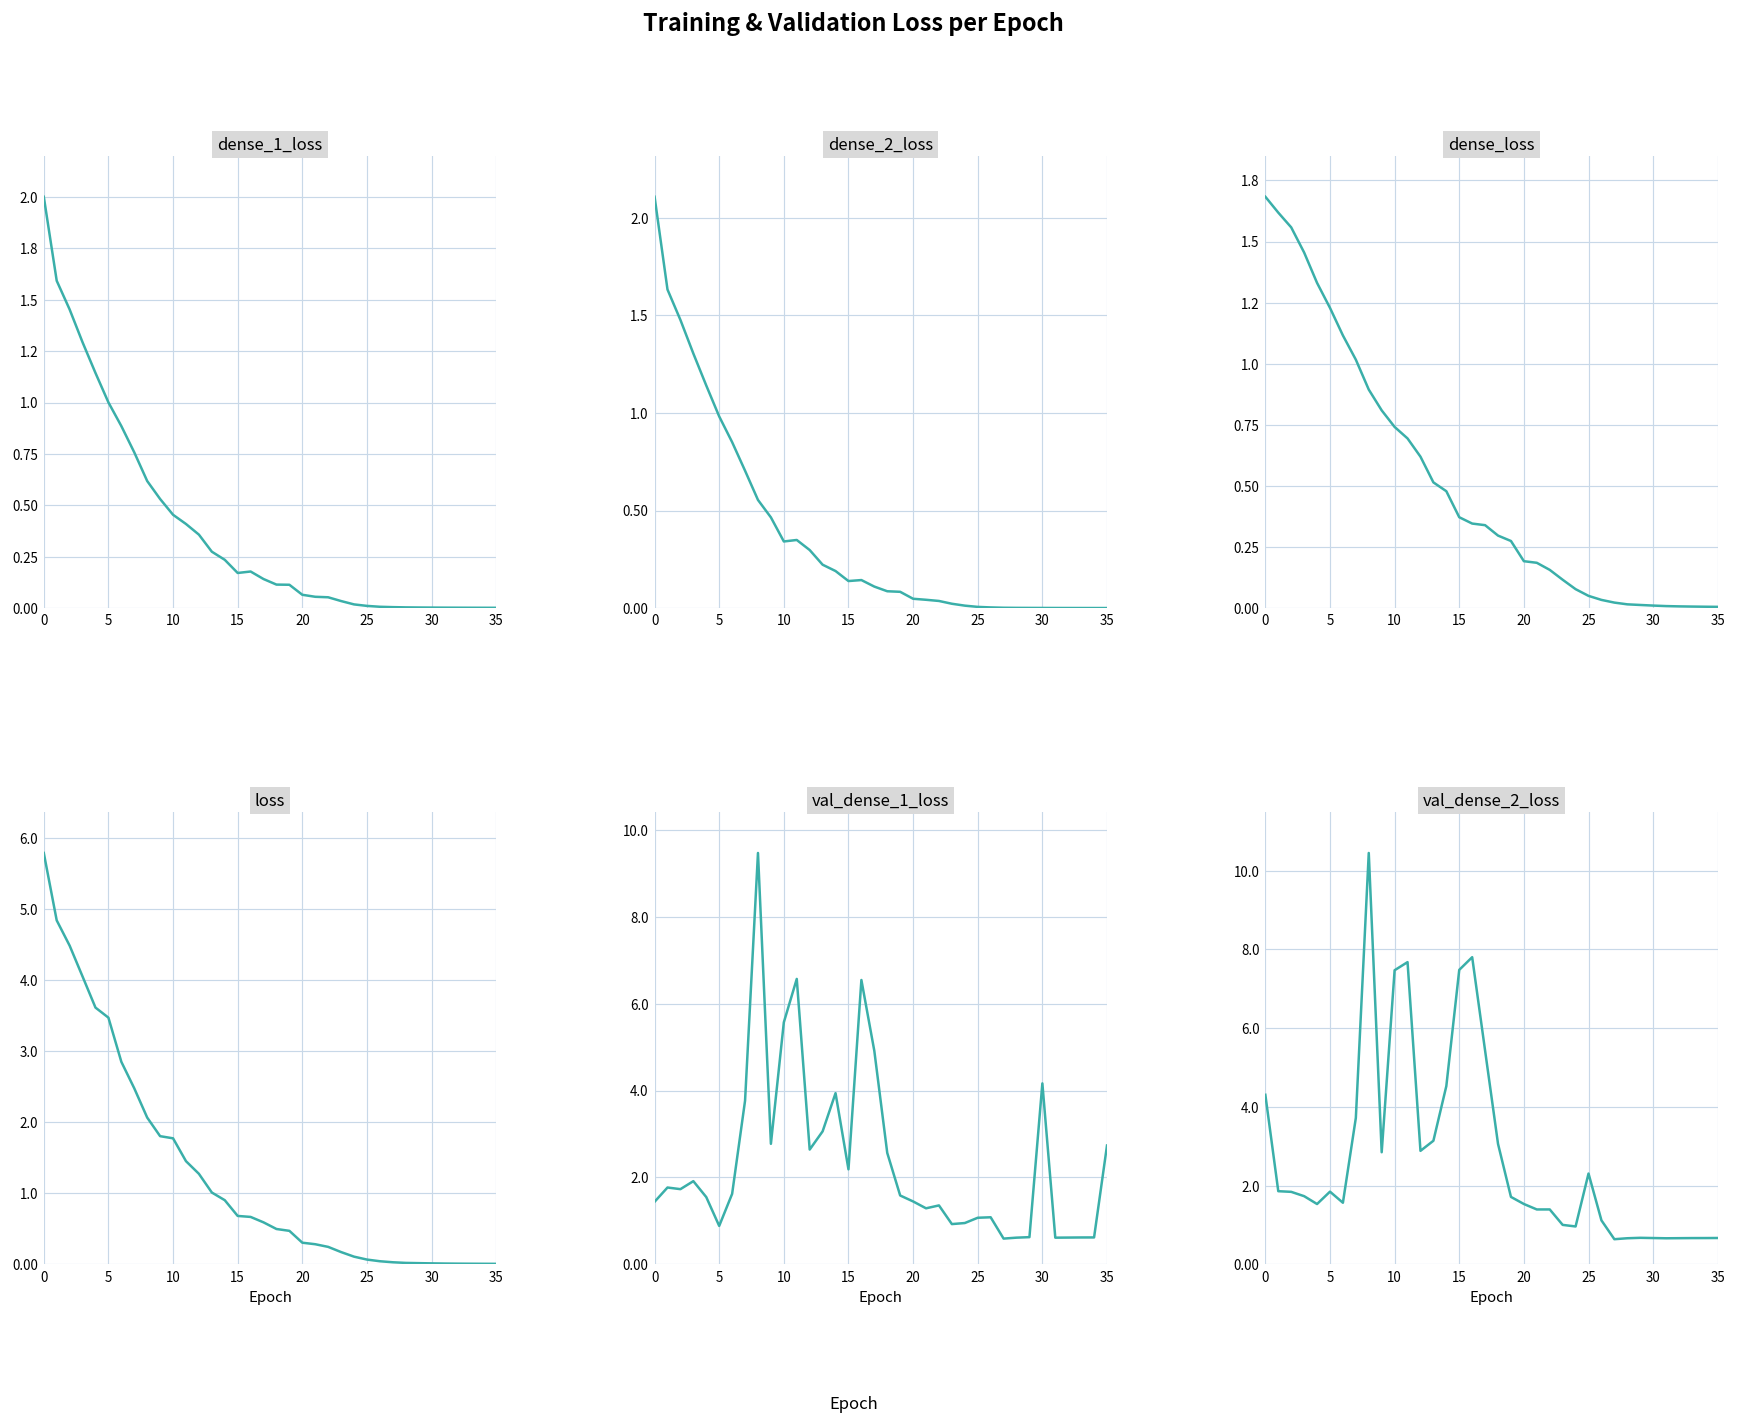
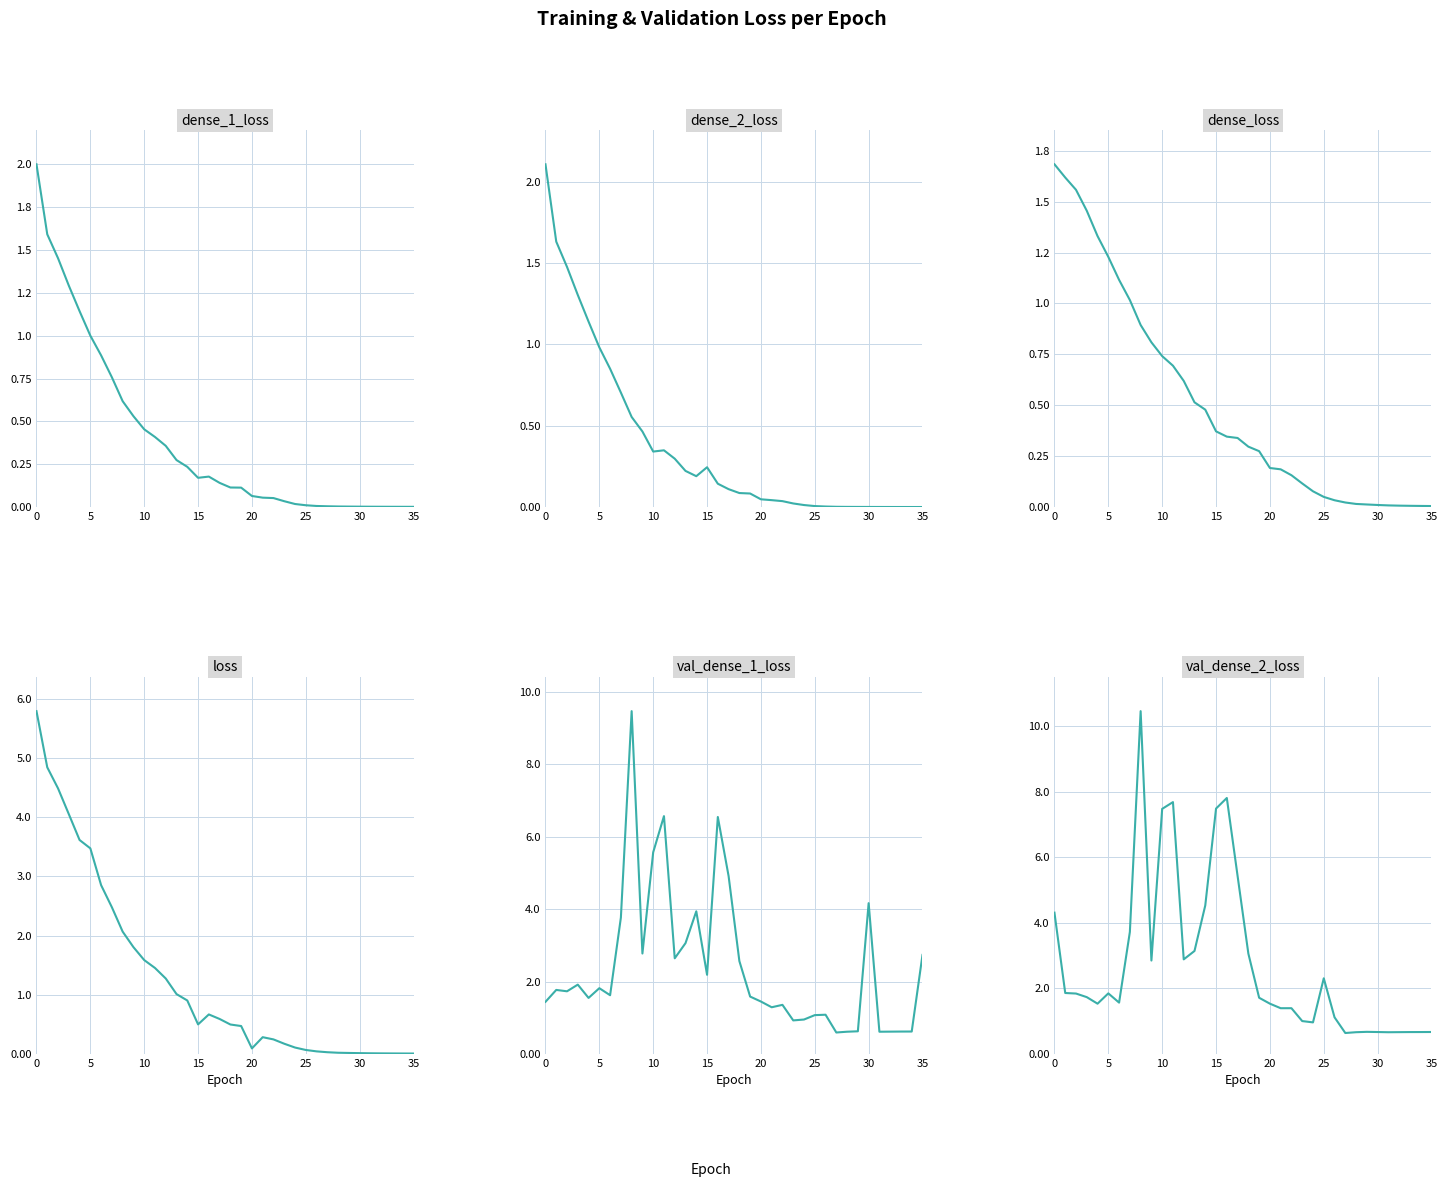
  {
    "dense_2_loss": {
      "0": 2.11,
      "5": 0.98,
      "10": 0.34,
-     "15": 0.14,
+     "15": 0.25,
      "20": 0.05,
      "25": 0.01,
      "30": 0.00,
      "35": 0.00
    },
    "loss": {
      "0": 5.8,
      "5": 3.5,
-     "10": 1.8,
-     "15": 0.7,
-     "20": 0.3,
+     "10": 1.6,
+     "15": 0.5,
+     "20": 0.1,
      "25": 0.1,
      "30": 0.0,
      "35": 0.0
    },
    "val_dense_1_loss": {
      "0": 1.4,
-     "5": 0.9,
+     "5": 1.8,
      "10": 5.6,
      "15": 2.2,
      "20": 1.4,
      "25": 1.1,
      "30": 4.2,
      "35": 2.7
    },
    "val_dense_2_loss": {
      "0": 4.3,
      "5": 1.8,
      "10": 7.5,
      "15": 7.5,
      "20": 1.5,
      "25": 2.3,
      "30": 0.7,
      "35": 0.7
    }
  }
